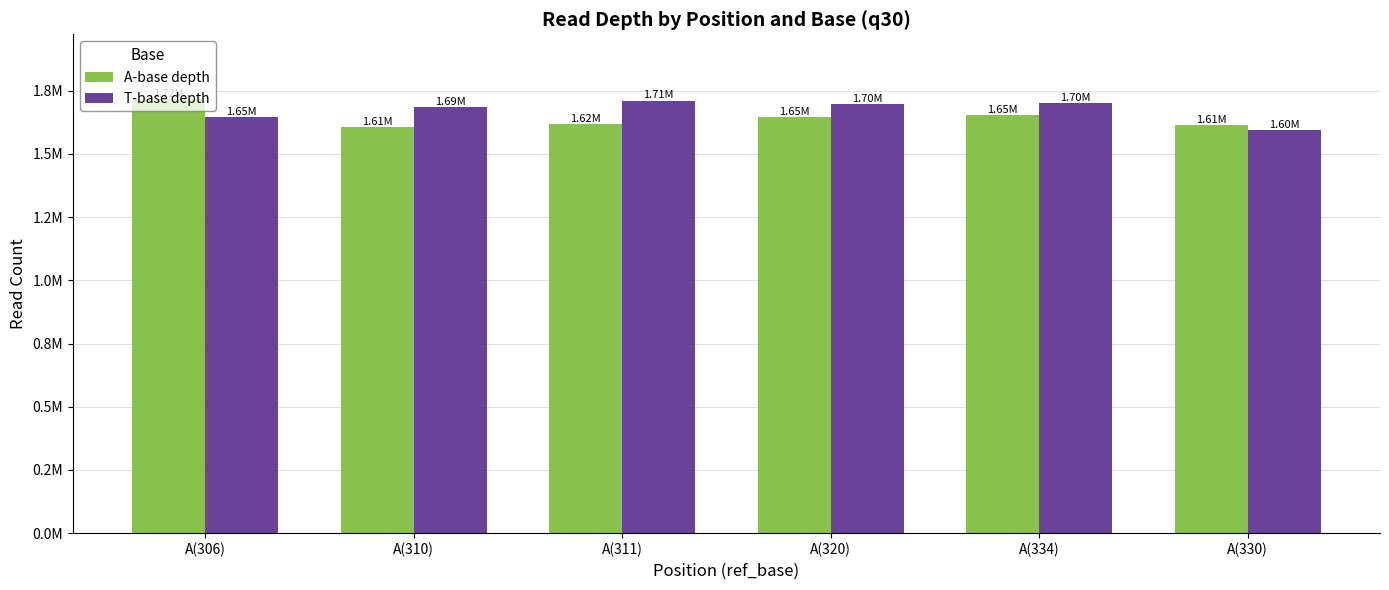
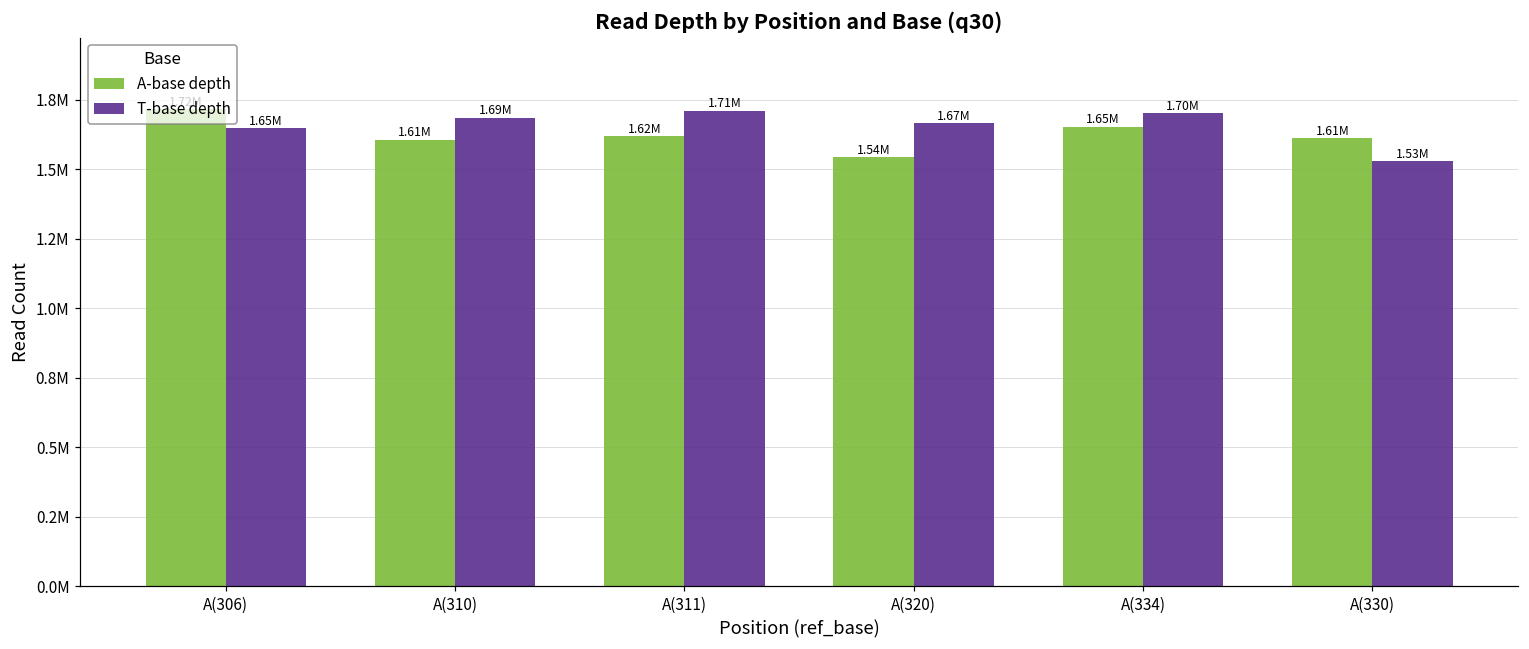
  {
    "A-base depth": {
      "A(310)": "1.61M",
      "A(311)": "1.62M",
-     "A(320)": "1.65M",
+     "A(320)": "1.54M",
      "A(334)": "1.65M",
      "A(330)": "1.61M"
    },
    "T-base depth": {
      "A(306)": "1.65M",
      "A(310)": "1.69M",
      "A(311)": "1.71M",
-     "A(320)": "1.70M",
+     "A(320)": "1.67M",
      "A(334)": "1.70M",
-     "A(330)": "1.60M"
+     "A(330)": "1.53M"
    }
  }
